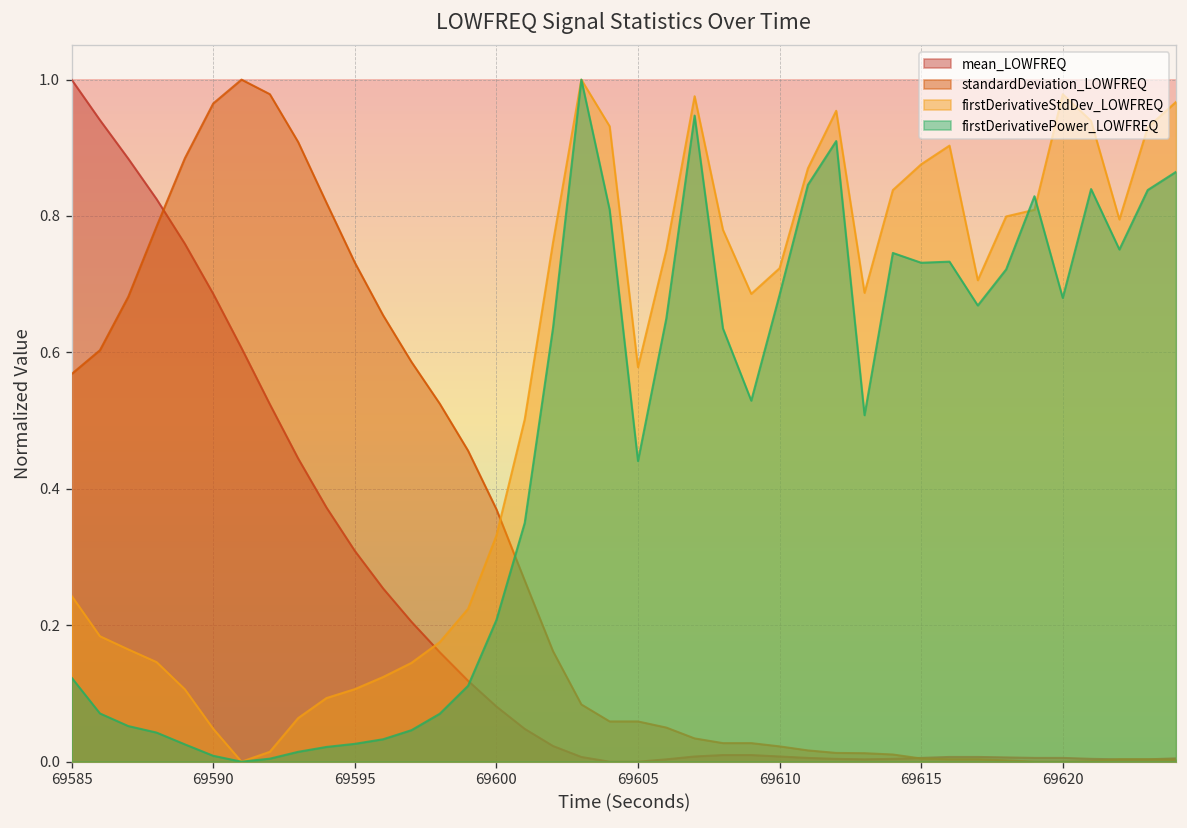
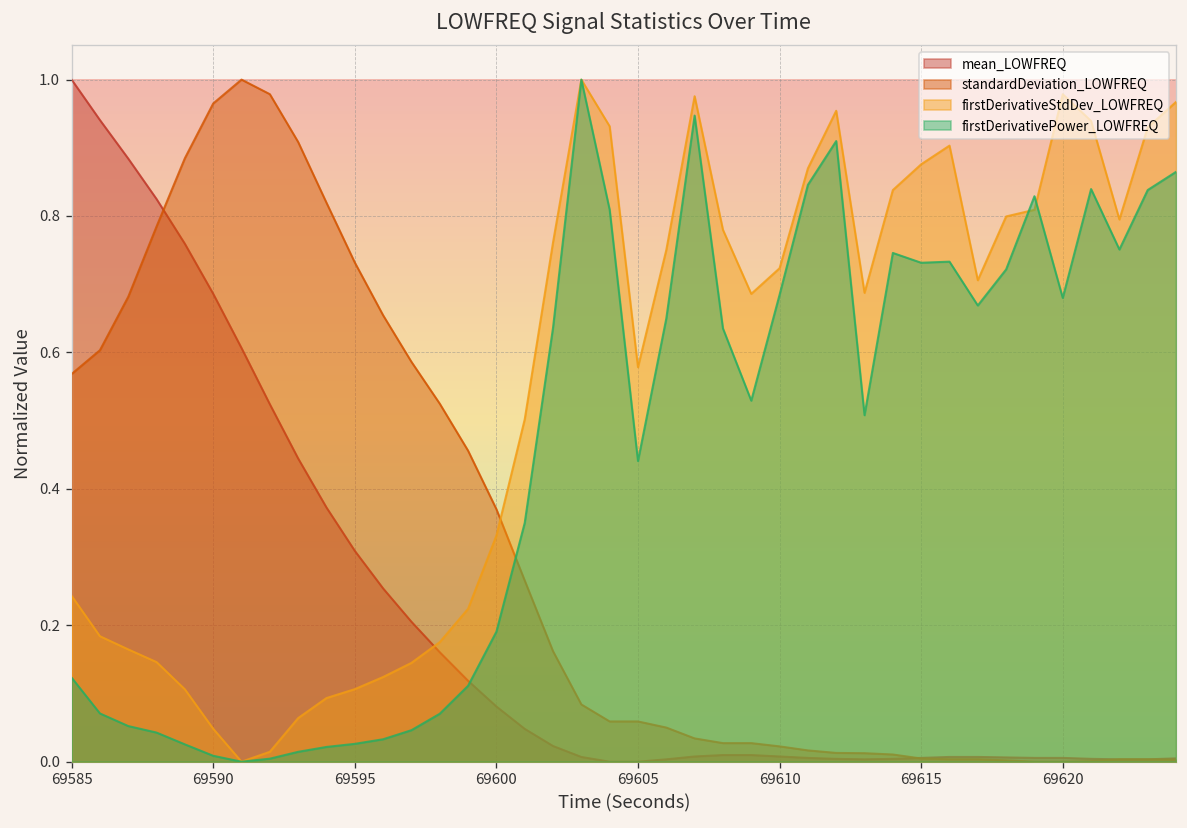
  {
    "firstDerivativePower_LOWFREQ": {
      "69585": 0.12,
      "69590": 0.01,
      "69595": 0.03,
-     "69600": 0.21,
+     "69600": 0.19,
      "69605": 0.44,
      "69610": 0.68,
      "69615": 0.73,
      "69620": 0.68
    }
  }
